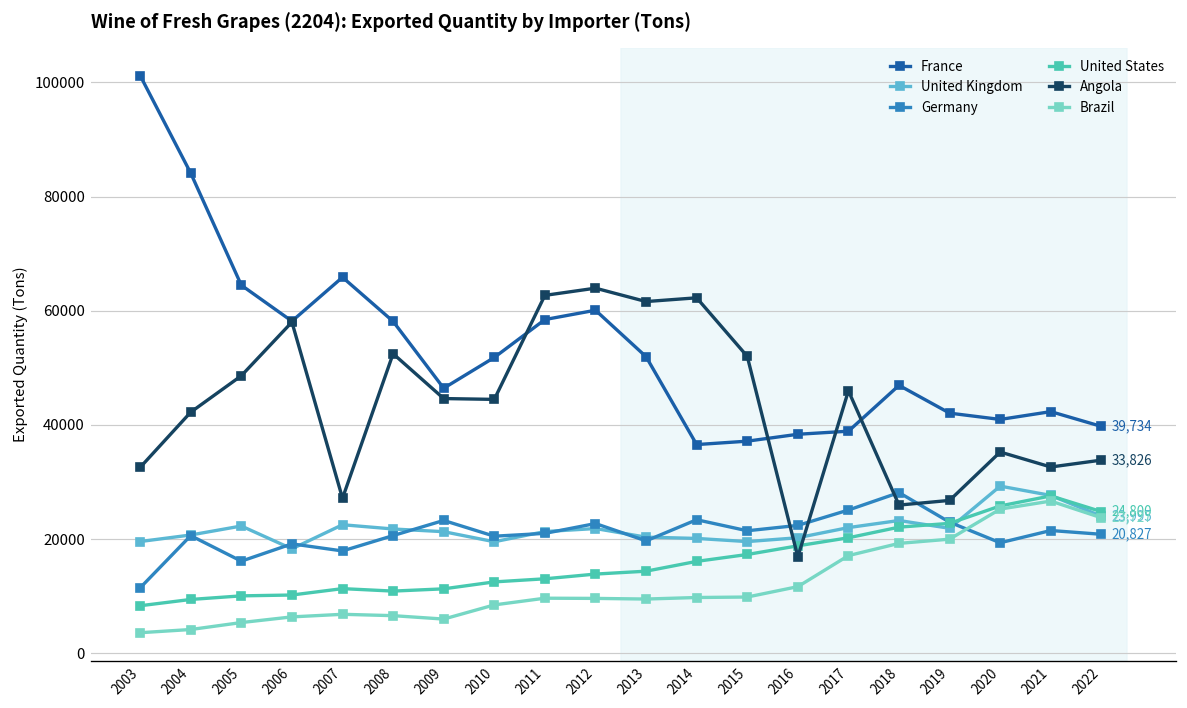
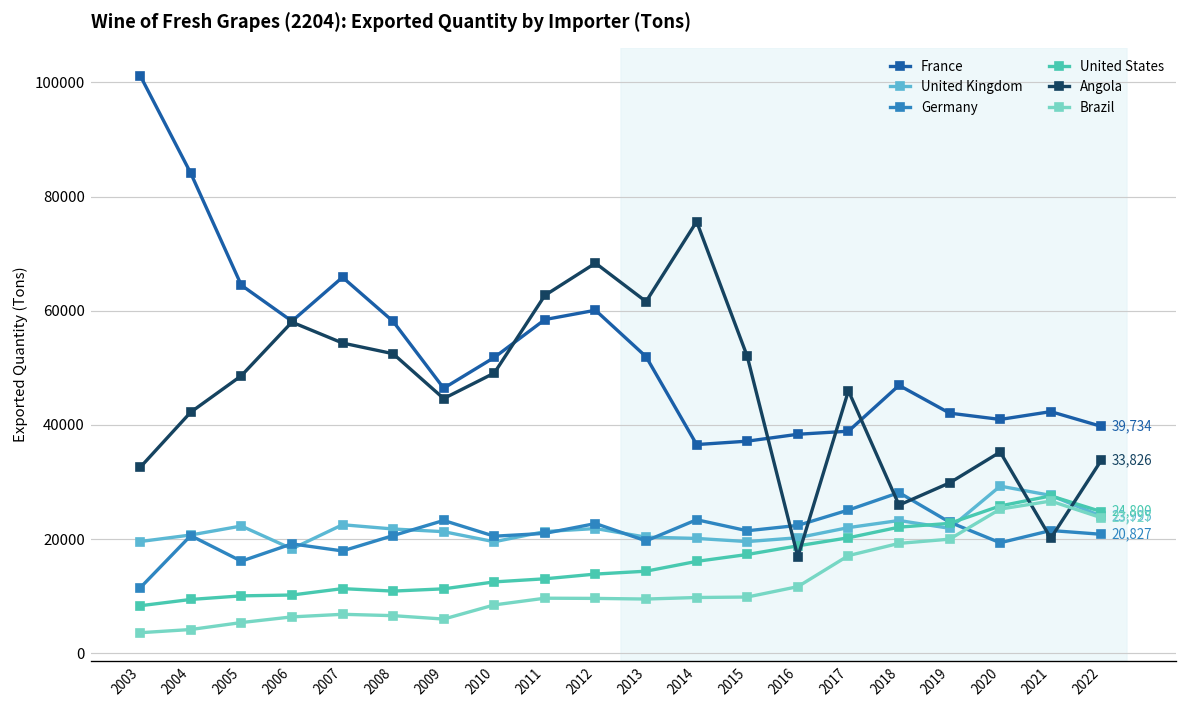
  {
    "Angola": {
      "2003": 33000,
      "2004": 42000,
      "2005": 49000,
-     "2007": 27000,
+     "2007": 54000,
      "2008": 52000,
      "2009": 45000,
-     "2010": 44000,
+     "2010": 49000,
      "2011": 63000,
-     "2012": 64000,
+     "2012": 68000,
      "2013": 62000,
-     "2014": 62000,
+     "2014": 76000,
      "2015": 52000,
      "2016": 17000,
      "2017": 46000,
      "2018": 26000,
-     "2019": 27000,
+     "2019": 30000,
      "2020": 35000,
-     "2021": 33000
+     "2021": 20000
    }
  }
